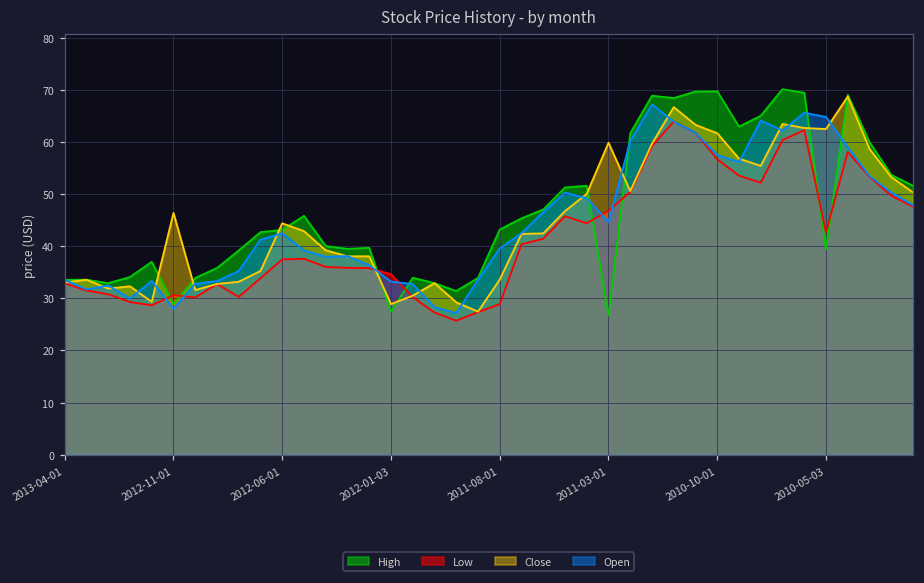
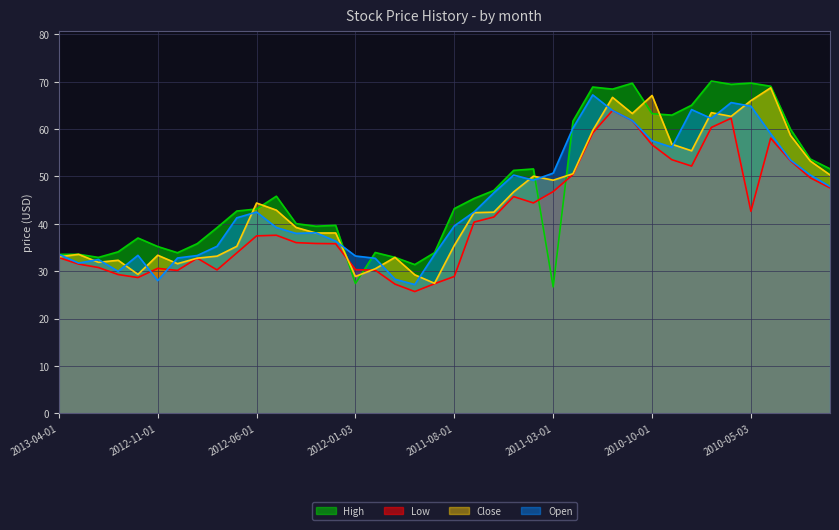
  {
    "High": {
-     "2012-11-01": 29,
+     "2012-11-01": 35,
      "2012-06-01": 43,
      "2012-01-03": 27,
      "2011-08-01": 43,
      "2011-03-01": 27,
-     "2010-10-01": 70,
-     "2010-05-03": 39
+     "2010-10-01": 63,
+     "2010-05-03": 70
    },
    "Low": {
      "2012-11-01": 31,
      "2012-06-01": 37,
-     "2012-01-03": 35,
+     "2012-01-03": 30,
      "2011-08-01": 29,
      "2011-03-01": 47,
      "2010-10-01": 57,
      "2010-05-03": 43
    },
    "Close": {
-     "2012-11-01": 46,
+     "2012-11-01": 33,
      "2012-06-01": 44,
      "2012-01-03": 29,
-     "2011-08-01": 34,
-     "2011-03-01": 60,
-     "2010-10-01": 62,
-     "2010-05-03": 62
+     "2011-08-01": 35,
+     "2011-03-01": 49,
+     "2010-10-01": 67,
+     "2010-05-03": 66
    },
    "Open": {
      "2012-11-01": 28,
      "2012-06-01": 42,
      "2012-01-03": 33,
      "2011-08-01": 40,
-     "2011-03-01": 45,
+     "2011-03-01": 51,
      "2010-10-01": 58,
      "2010-05-03": 65
    }
  }
